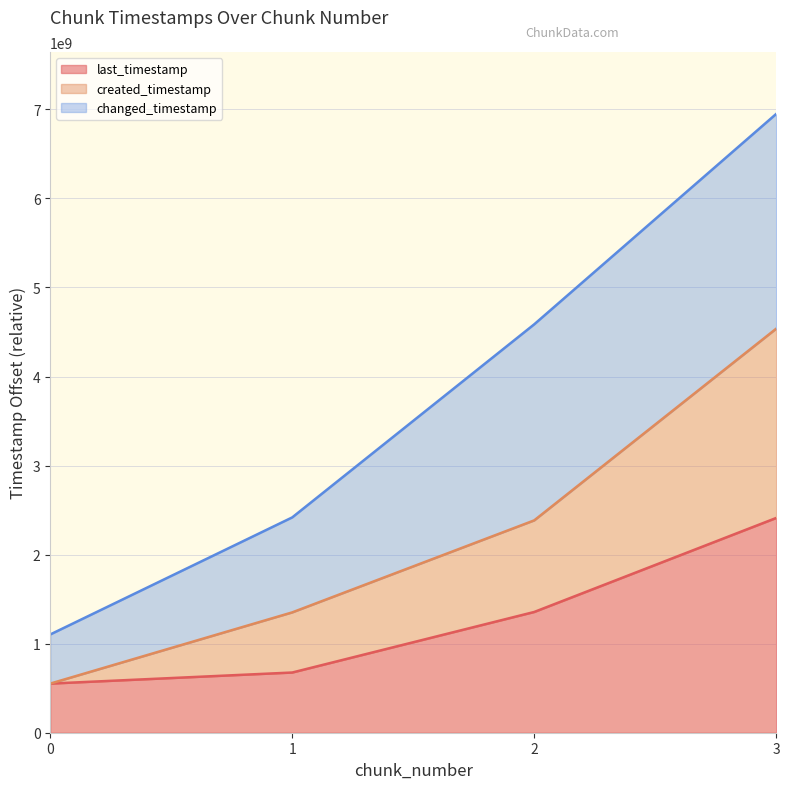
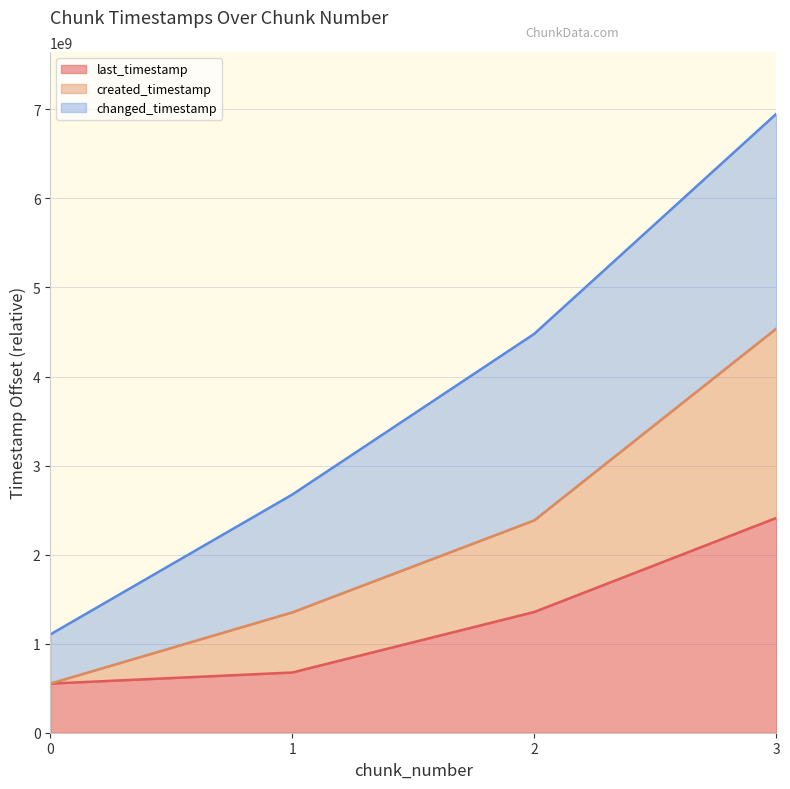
  {
    "changed_timestamp": {
      "0": 600000000,
-     "1": 1100000000,
-     "2": 2200000000,
+     "1": 1300000000,
+     "2": 2100000000,
      "3": 2400000000
    }
  }
